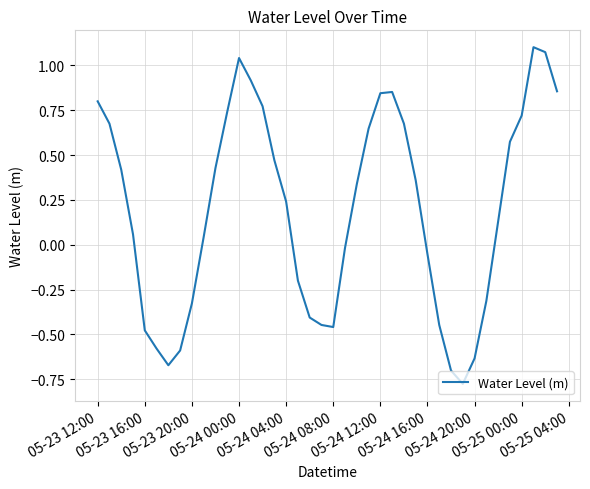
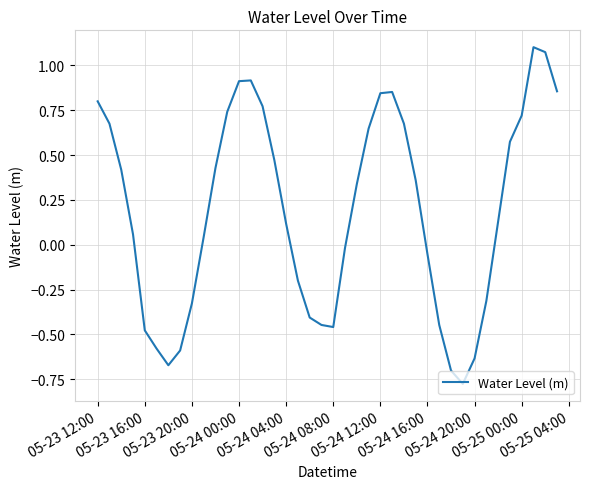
  {
    "05-23 12:00": 0.80,
    "05-23 16:00": -0.48,
    "05-23 20:00": -0.33,
-   "05-24 00:00": 1.04,
-   "05-24 04:00": 0.24,
+   "05-24 00:00": 0.91,
+   "05-24 04:00": 0.12,
    "05-24 08:00": -0.46,
    "05-24 12:00": 0.85,
    "05-24 16:00": -0.05,
    "05-24 20:00": -0.63,
    "05-25 00:00": 0.72
  }
